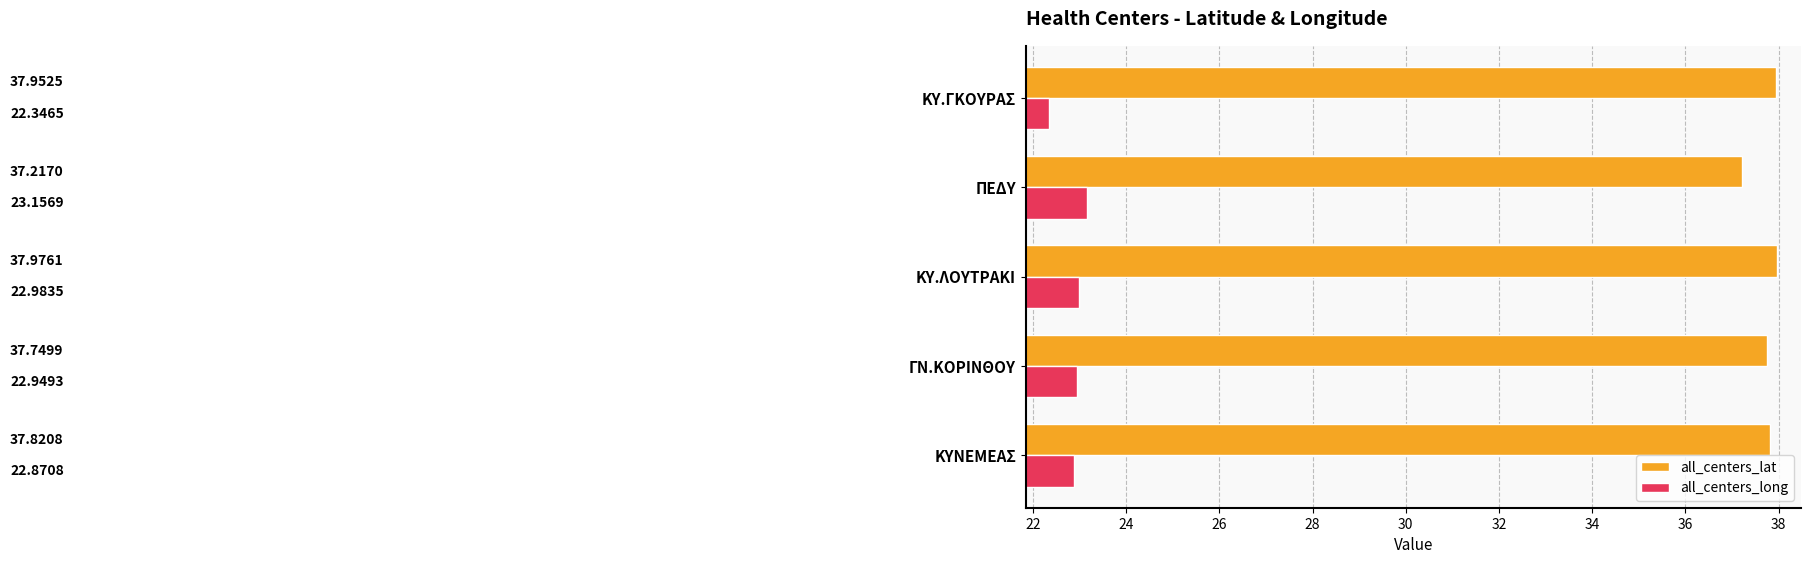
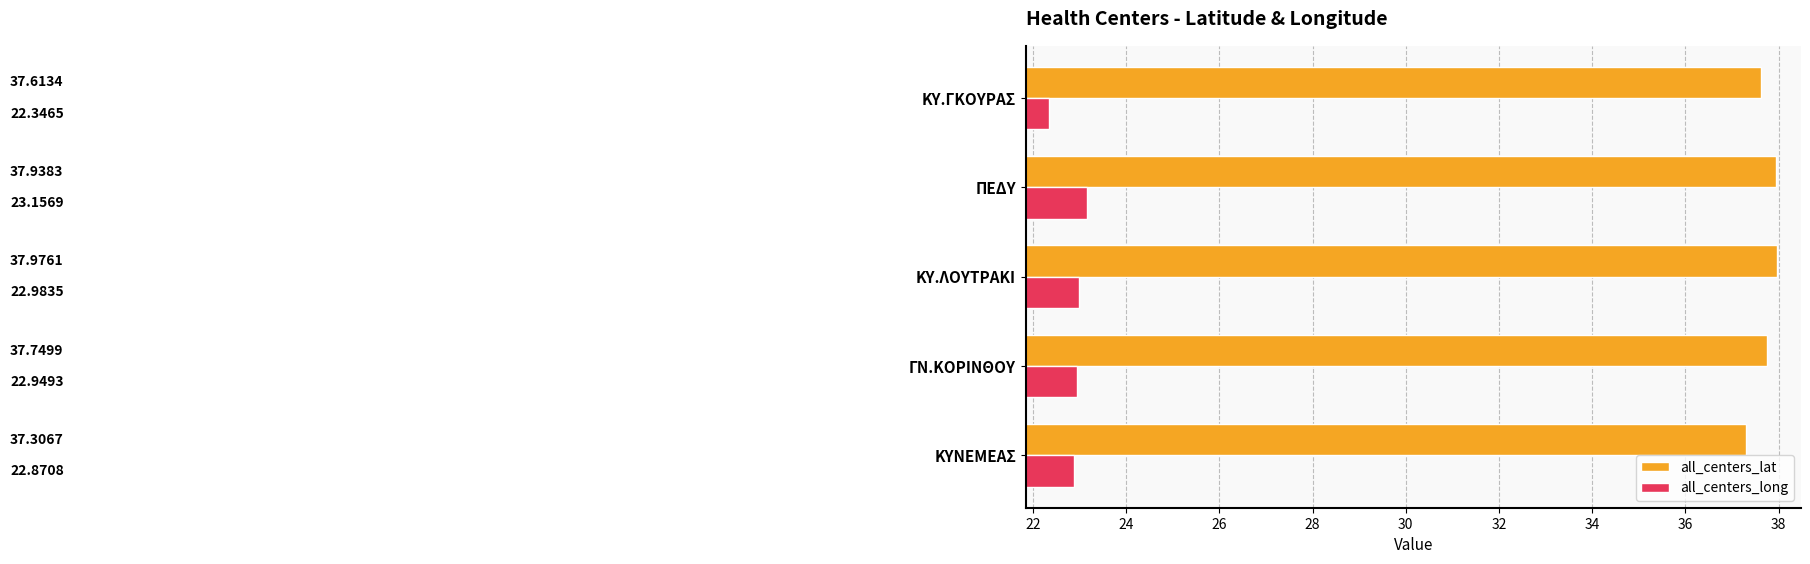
  {
    "all_centers_lat": {
-     "ΚΥ.ΓΚΟΥΡΑΣ": 37.9525,
-     "ΠΕΔΥ": 37.2170,
+     "ΚΥ.ΓΚΟΥΡΑΣ": 37.6134,
+     "ΠΕΔΥ": 37.9383,
      "ΚΥ.ΛΟΥΤΡΑΚΙ": 37.9761,
      "ΓΝ.ΚΟΡΙΝΘΟΥ": 37.7499,
-     "ΚΥΝΕΜΕΑΣ": 37.8208
+     "ΚΥΝΕΜΕΑΣ": 37.3067
    },
    "all_centers_long": {
      "ΚΥ.ΓΚΟΥΡΑΣ": 22.3465,
      "ΠΕΔΥ": 23.1569,
      "ΚΥ.ΛΟΥΤΡΑΚΙ": 22.9835,
      "ΓΝ.ΚΟΡΙΝΘΟΥ": 22.9493,
      "ΚΥΝΕΜΕΑΣ": 22.8708
    }
  }
